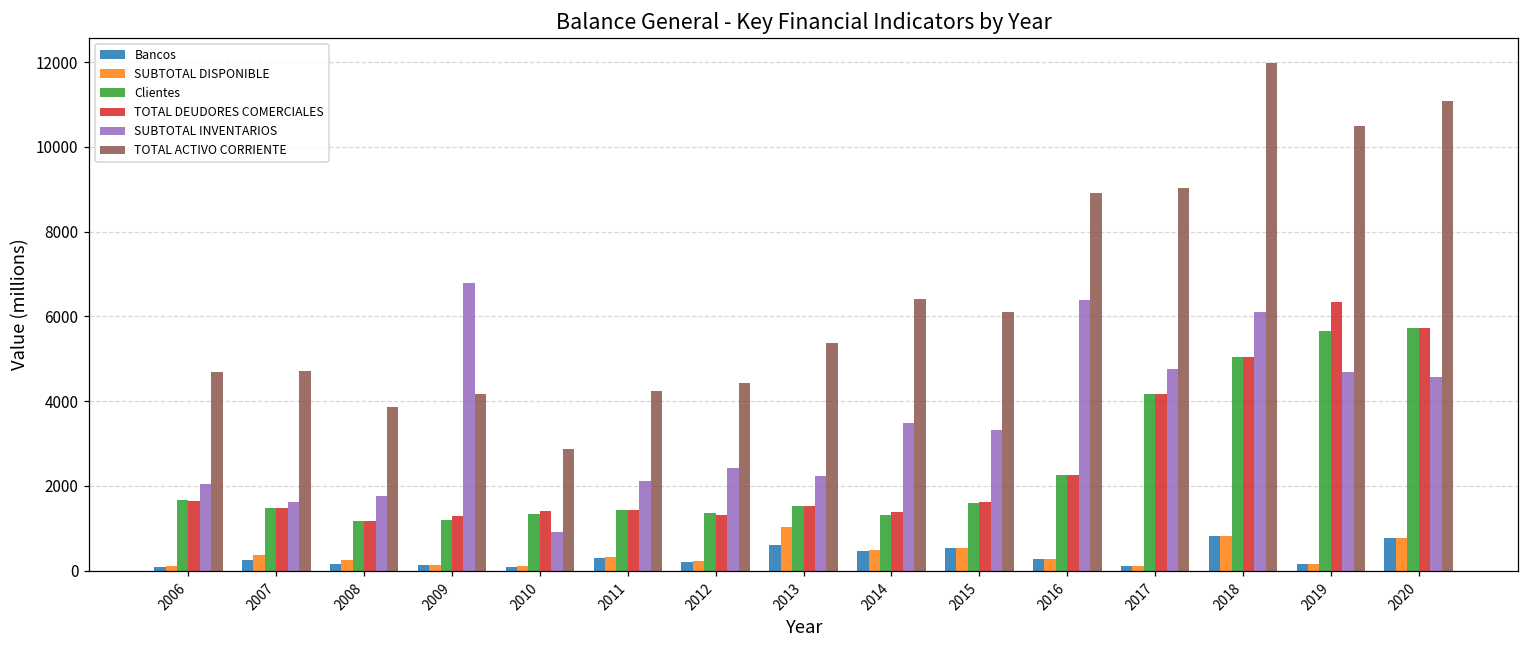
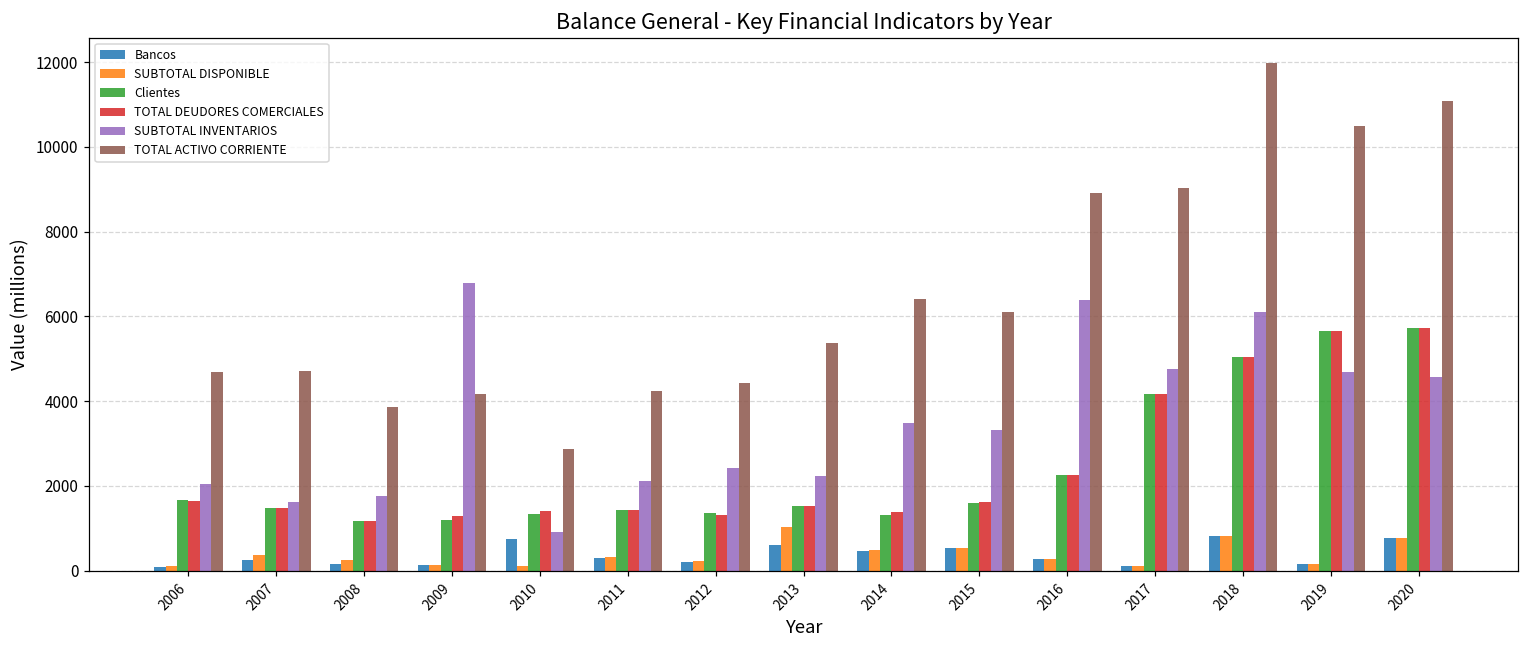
  {
    "Bancos": {
      "2006": 100,
      "2007": 300,
      "2008": 200,
      "2009": 100,
-     "2010": 100,
+     "2010": 700,
      "2011": 300,
      "2012": 200,
      "2013": 600,
      "2014": 500,
      "2015": 500,
      "2016": 300,
      "2017": 100,
      "2018": 800,
      "2019": 100,
      "2020": 800
    },
    "SUBTOTAL DISPONIBLE": {
      "2006": 100,
      "2007": 400,
      "2008": 300,
      "2009": 100,
      "2010": 100,
      "2011": 300,
      "2012": 200,
      "2013": 1000,
      "2014": 500,
      "2015": 500,
      "2016": 300,
      "2017": 100,
      "2018": 800,
      "2019": 100,
      "2020": 800
    },
    "Clientes": {
      "2006": 1700,
      "2007": 1500,
      "2008": 1200,
      "2009": 1200,
      "2010": 1300,
      "2011": 1400,
      "2012": 1300,
      "2013": 1500,
      "2014": 1300,
      "2015": 1600,
      "2016": 2300,
      "2017": 4200,
      "2018": 5000,
      "2019": 5600,
      "2020": 5700
    },
    "TOTAL DEUDORES COMERCIALES": {
      "2006": 1700,
      "2007": 1500,
      "2008": 1200,
      "2009": 1300,
      "2010": 1400,
      "2011": 1400,
      "2012": 1300,
      "2013": 1500,
      "2014": 1400,
      "2015": 1600,
      "2016": 2300,
      "2017": 4200,
      "2018": 5000,
-     "2019": 6300,
+     "2019": 5600,
      "2020": 5700
    },
    "SUBTOTAL INVENTARIOS": {
      "2006": 2000,
      "2007": 1600,
      "2008": 1800,
      "2009": 6800,
      "2010": 900,
      "2011": 2100,
      "2012": 2400,
      "2013": 2200,
      "2014": 3500,
      "2015": 3300,
      "2016": 6400,
      "2017": 4800,
      "2018": 6100,
      "2019": 4700,
      "2020": 4600
    },
    "TOTAL ACTIVO CORRIENTE": {
      "2006": 4700,
      "2007": 4700,
      "2008": 3900,
      "2009": 4200,
      "2010": 2900,
      "2011": 4200,
      "2012": 4400,
      "2013": 5400,
      "2014": 6400,
      "2015": 6100,
      "2016": 8900,
      "2017": 9000,
      "2018": 12000,
      "2019": 10500,
      "2020": 11100
    }
  }
